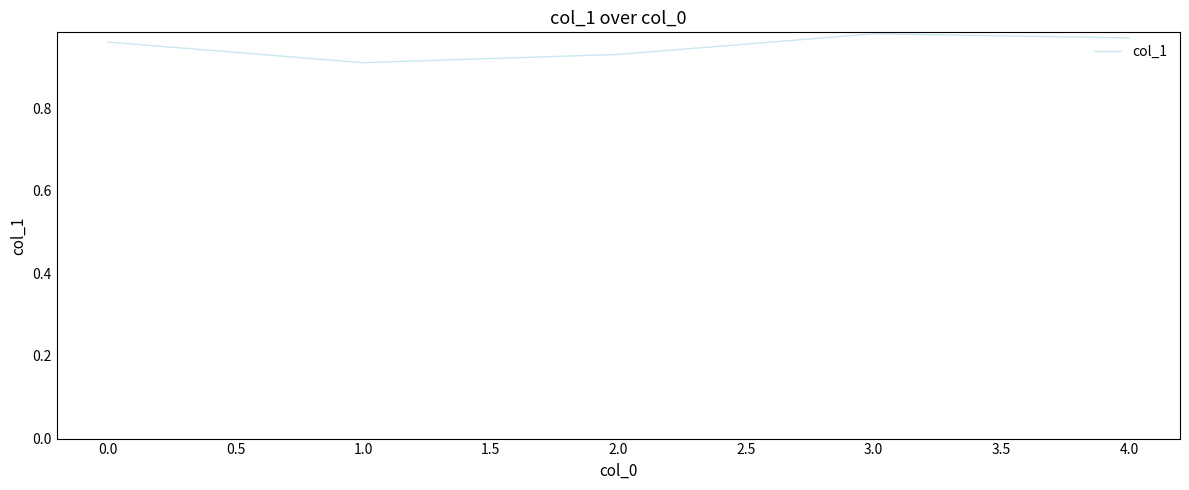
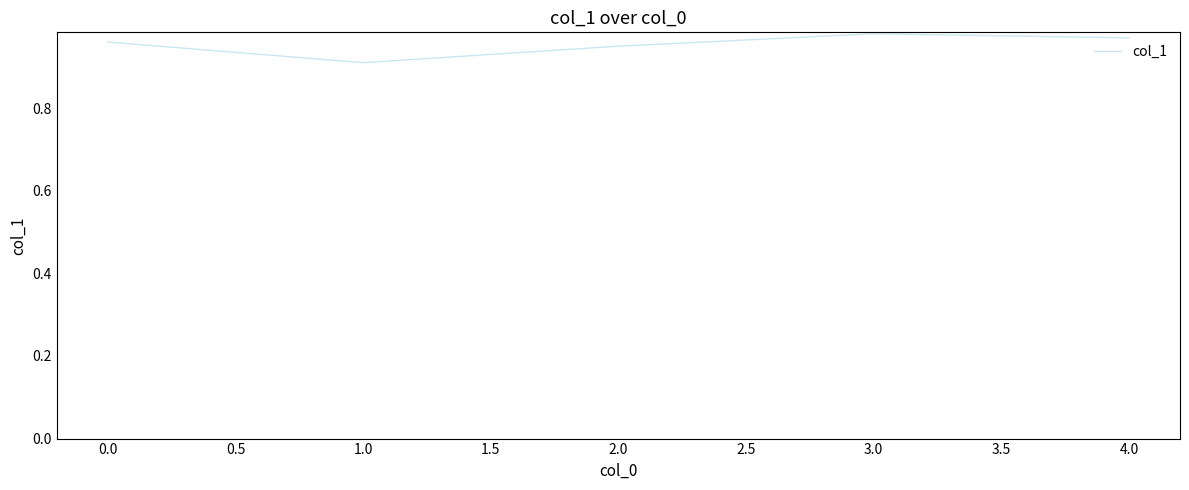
  {
    "0.0": 0.96,
    "1.0": 0.91,
-   "2.0": 0.93,
+   "2.0": 0.95,
    "3.0": 0.98,
    "4.0": 0.97
  }
